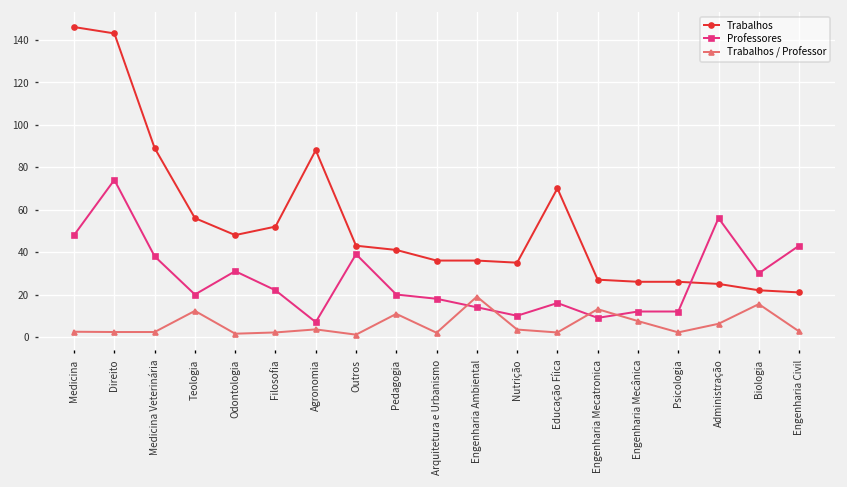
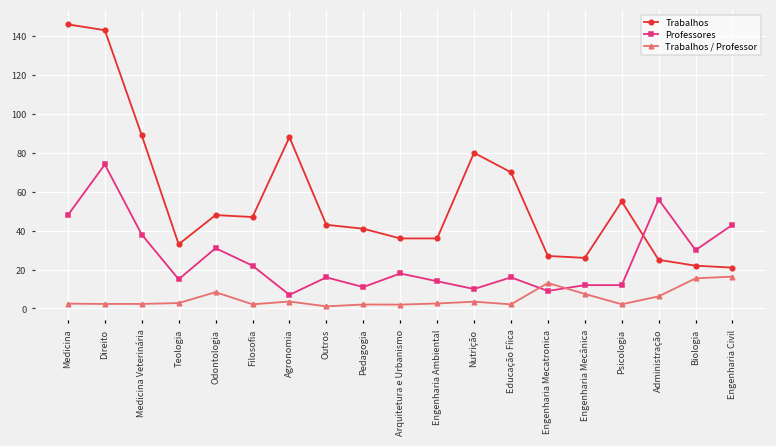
  {
    "Trabalhos": {
      "Medicina": 146,
      "Direito": 143,
      "Medicina Veterinária": 89,
-     "Teologia": 56,
+     "Teologia": 33,
      "Odontologia": 48,
-     "Filosofia": 52,
+     "Filosofia": 47,
      "Agronomia": 88,
      "Outros": 43,
      "Pedagogia": 41,
      "Arquitetura e Urbanismo": 36,
      "Engenharia Ambiental": 36,
-     "Nutrição": 35,
+     "Nutrição": 80,
      "Educação Fíica": 70,
      "Engenharia Mecatronica": 27,
      "Engenharia Mecânica": 26,
-     "Psicologia": 26,
+     "Psicologia": 55,
      "Administração": 25,
      "Biologia": 22,
      "Engenharia Civil": 21
    },
    "Professores": {
      "Medicina": 48,
      "Direito": 74,
      "Medicina Veterinária": 38,
-     "Teologia": 20,
+     "Teologia": 15,
      "Odontologia": 31,
      "Filosofia": 22,
      "Agronomia": 7,
-     "Outros": 39,
-     "Pedagogia": 20,
+     "Outros": 16,
+     "Pedagogia": 11,
      "Arquitetura e Urbanismo": 18,
      "Engenharia Ambiental": 14,
      "Nutrição": 10,
      "Educação Fíica": 16,
      "Engenharia Mecatronica": 9,
      "Engenharia Mecânica": 12,
      "Psicologia": 12,
      "Administração": 56,
      "Biologia": 30,
      "Engenharia Civil": 43
    },
    "Trabalhos / Professor": {
      "Medicina": 2,
      "Direito": 2,
      "Medicina Veterinária": 2,
-     "Teologia": 12,
-     "Odontologia": 2,
+     "Teologia": 3,
+     "Odontologia": 8,
      "Filosofia": 2,
      "Agronomia": 4,
      "Outros": 1,
-     "Pedagogia": 11,
+     "Pedagogia": 2,
      "Arquitetura e Urbanismo": 2,
-     "Engenharia Ambiental": 19,
+     "Engenharia Ambiental": 3,
      "Nutrição": 4,
      "Educação Fíica": 2,
      "Engenharia Mecatronica": 13,
      "Engenharia Mecânica": 7,
      "Psicologia": 2,
      "Administração": 6,
      "Biologia": 15,
-     "Engenharia Civil": 3
+     "Engenharia Civil": 16
    }
  }
